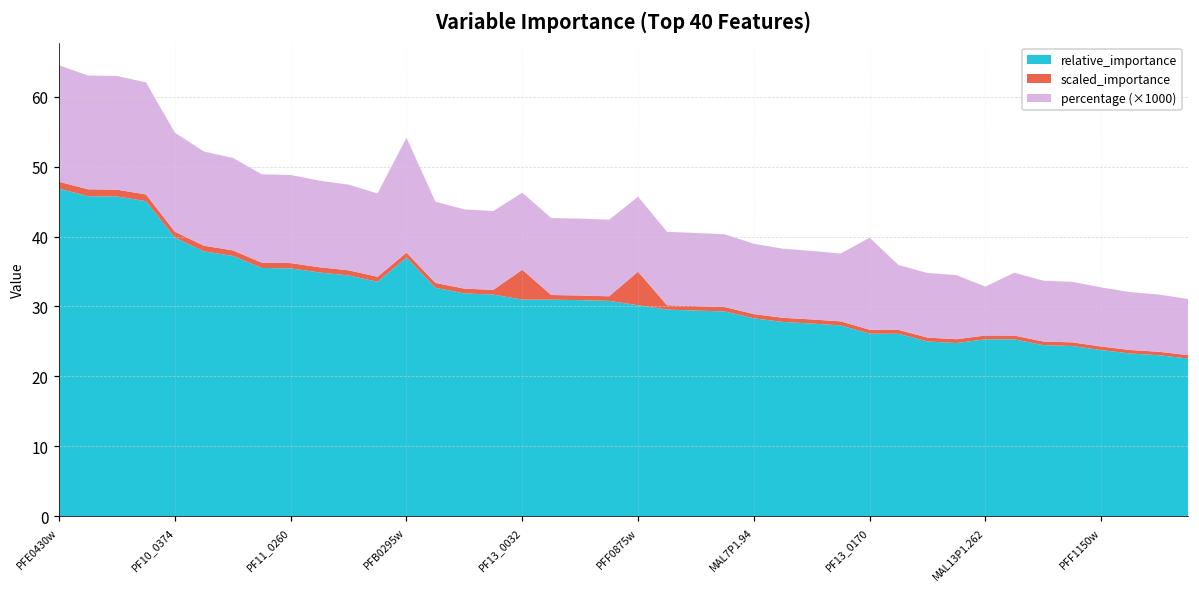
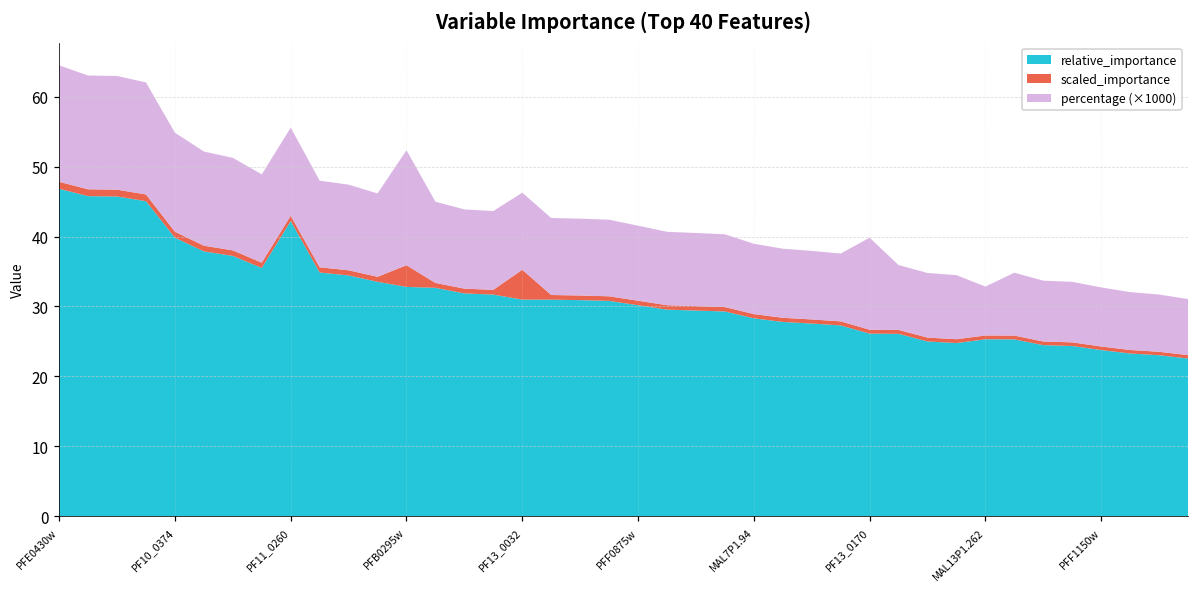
  {
    "relative_importance": {
      "PFE0430w": 47,
      "PF10_0374": 40,
-     "PF11_0260": 35,
-     "PFB0295w": 37,
+     "PF11_0260": 42,
+     "PFB0295w": 33,
      "PF13_0032": 31,
      "PFF0875w": 30,
      "MAL7P1.94": 28,
      "PF13_0170": 26,
      "MAL13P1.262": 25,
      "PFF1150w": 24
    },
    "scaled_importance": {
      "PFE0430w": 1,
      "PF10_0374": 1,
      "PF11_0260": 1,
-     "PFB0295w": 1,
+     "PFB0295w": 3,
      "PF13_0032": 4,
-     "PFF0875w": 5,
+     "PFF0875w": 1,
      "MAL7P1.94": 1,
      "PF13_0170": 1,
      "MAL13P1.262": 1,
      "PFF1150w": 1
    },
    "percentage (×1000)": {
      "PFE0430w": 17,
      "PF10_0374": 14,
      "PF11_0260": 13,
      "PFB0295w": 16,
      "PF13_0032": 11,
      "PFF0875w": 11,
      "MAL7P1.94": 10,
      "PF13_0170": 13,
      "MAL13P1.262": 7,
      "PFF1150w": 8
    }
  }
